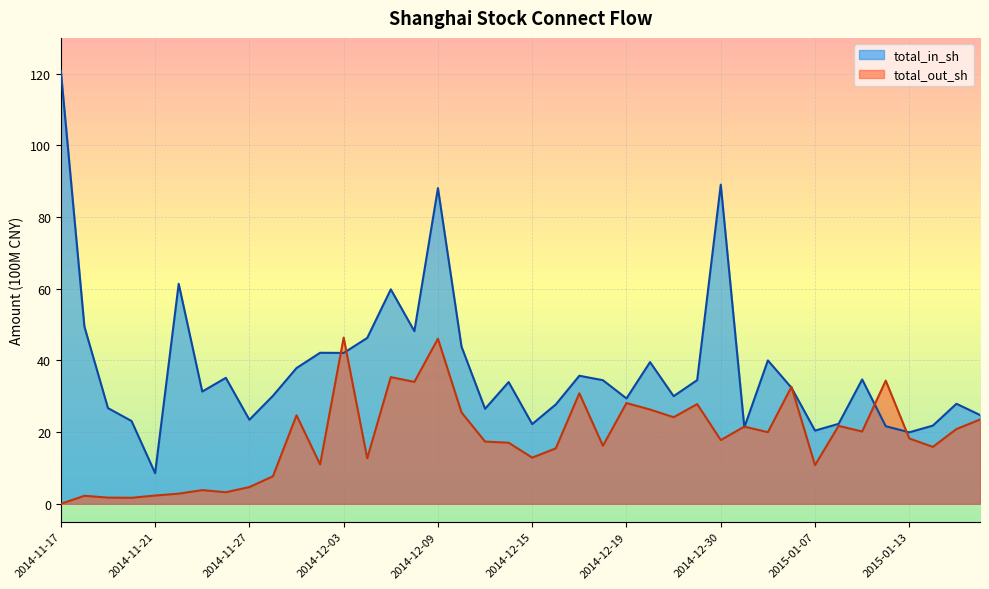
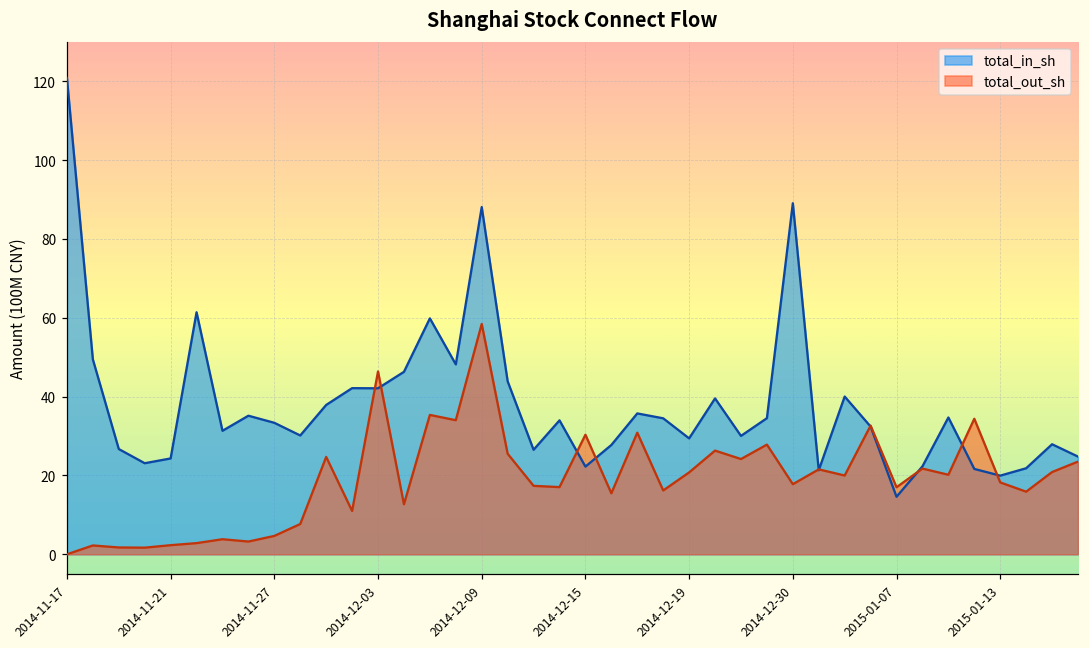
  {
    "total_in_sh": {
      "2014-11-17": 121,
-     "2014-11-21": 9,
-     "2014-11-27": 23,
+     "2014-11-21": 24,
+     "2014-11-27": 33,
      "2014-12-03": 42,
      "2014-12-09": 88,
      "2014-12-15": 22,
      "2014-12-19": 29,
      "2014-12-30": 89,
-     "2015-01-07": 20,
+     "2015-01-07": 15,
      "2015-01-13": 20
    },
    "total_out_sh": {
      "2014-11-17": 0,
      "2014-11-21": 2,
      "2014-11-27": 5,
      "2014-12-03": 46,
-     "2014-12-09": 46,
-     "2014-12-15": 13,
-     "2014-12-19": 28,
+     "2014-12-09": 58,
+     "2014-12-15": 30,
+     "2014-12-19": 21,
      "2014-12-30": 18,
-     "2015-01-07": 11,
+     "2015-01-07": 17,
      "2015-01-13": 18
    }
  }
